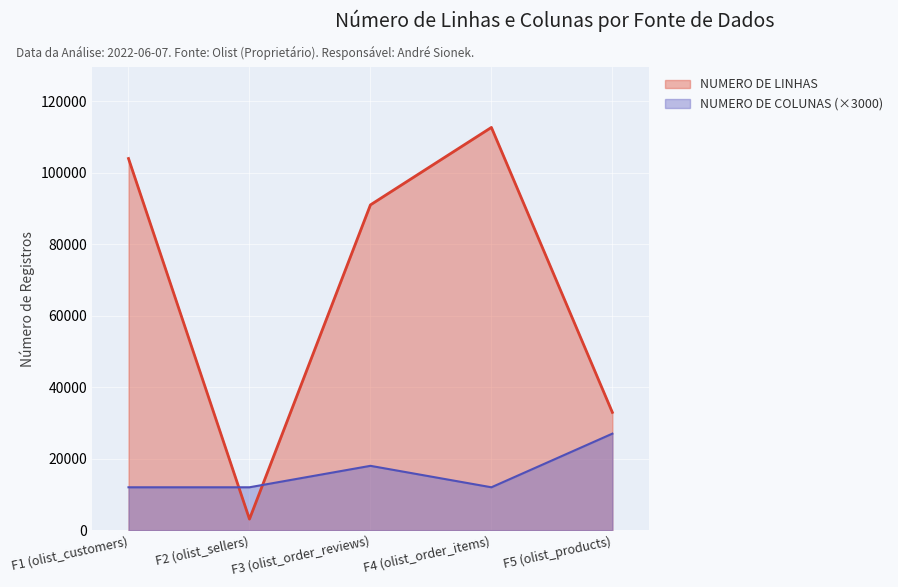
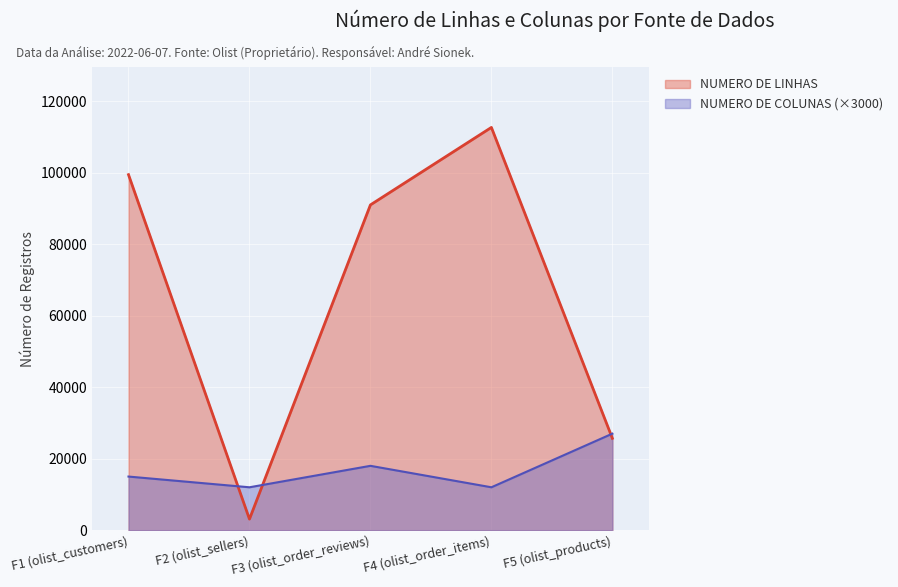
  {
    "NUMERO DE LINHAS": {
-     "F1 (olist_customers)": 104000,
+     "F1 (olist_customers)": 99000,
      "F2 (olist_sellers)": 3000,
      "F3 (olist_order_reviews)": 91000,
      "F4 (olist_order_items)": 113000,
-     "F5 (olist_products)": 33000
+     "F5 (olist_products)": 26000
    },
    "NUMERO DE COLUNAS (×3000)": {
-     "F1 (olist_customers)": 12000,
+     "F1 (olist_customers)": 15000,
      "F2 (olist_sellers)": 12000,
      "F3 (olist_order_reviews)": 18000,
      "F4 (olist_order_items)": 12000,
      "F5 (olist_products)": 27000
    }
  }
